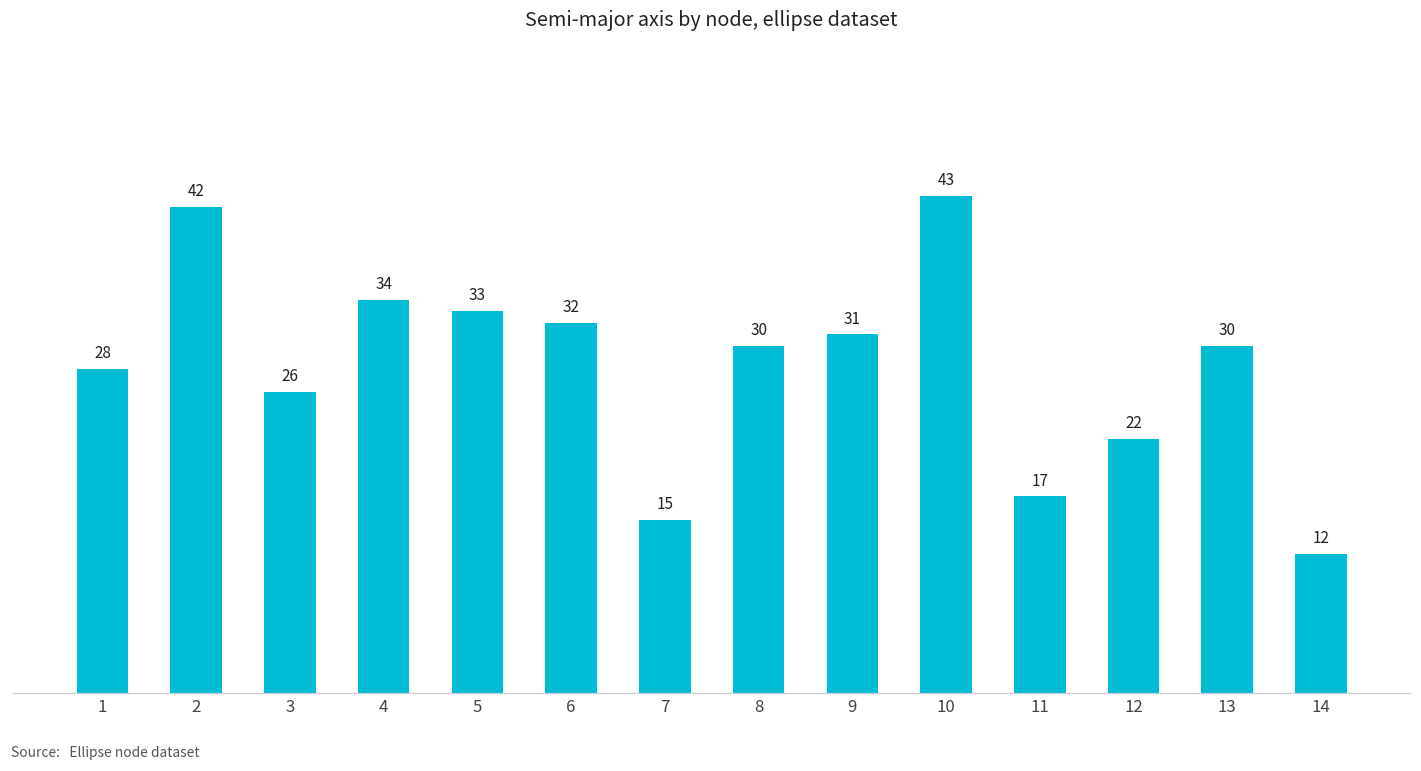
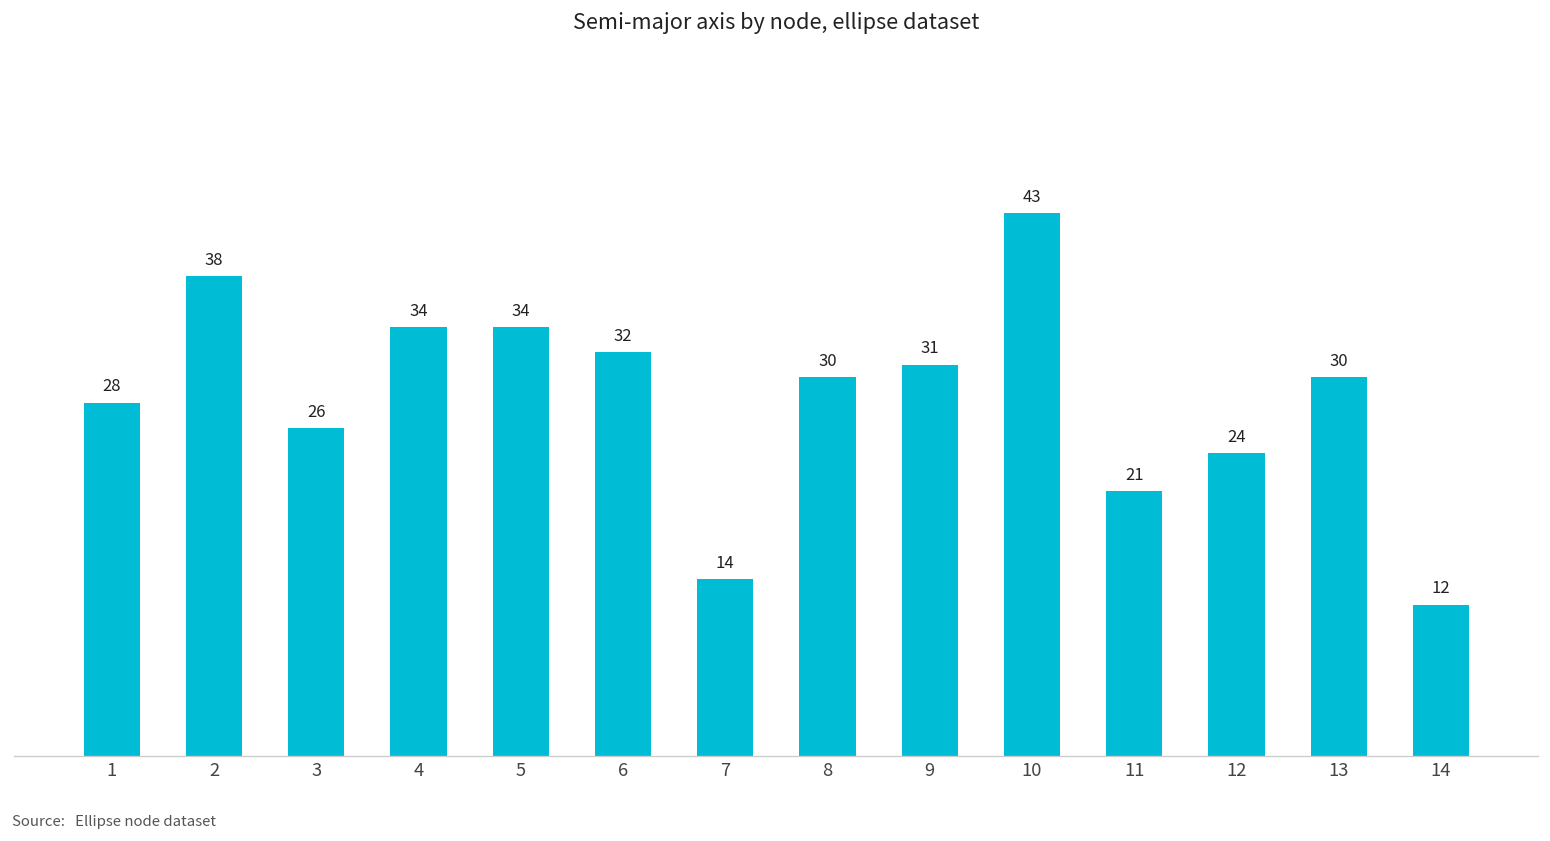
  {
    "1": 28,
-   "2": 42,
+   "2": 38,
    "3": 26,
    "4": 34,
-   "5": 33,
+   "5": 34,
    "6": 32,
-   "7": 15,
+   "7": 14,
    "8": 30,
    "9": 31,
    "10": 43,
-   "11": 17,
-   "12": 22,
+   "11": 21,
+   "12": 24,
    "13": 30,
    "14": 12
  }
